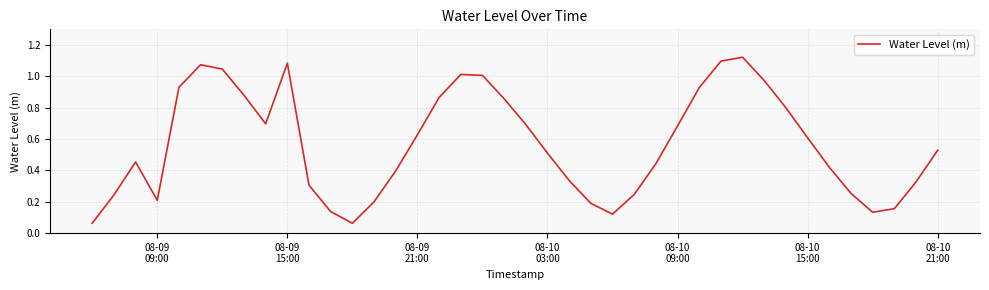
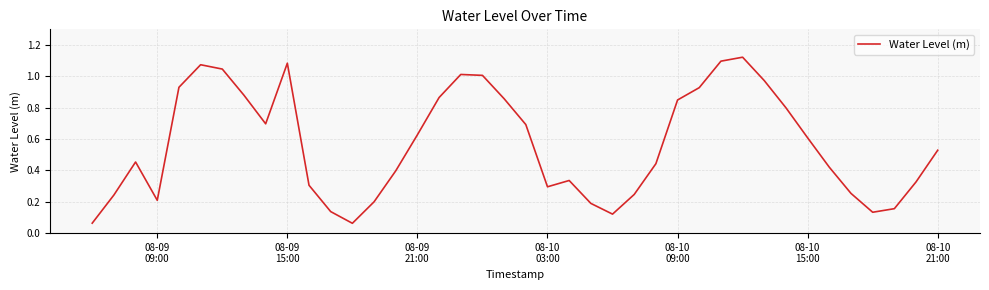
  {
    "08-09 09:00": 0.21,
    "08-09 15:00": 1.08,
    "08-09 21:00": 0.63,
-   "08-10 03:00": 0.51,
-   "08-10 09:00": 0.68,
+   "08-10 03:00": 0.30,
+   "08-10 09:00": 0.85,
    "08-10 15:00": 0.61,
    "08-10 21:00": 0.53
  }
